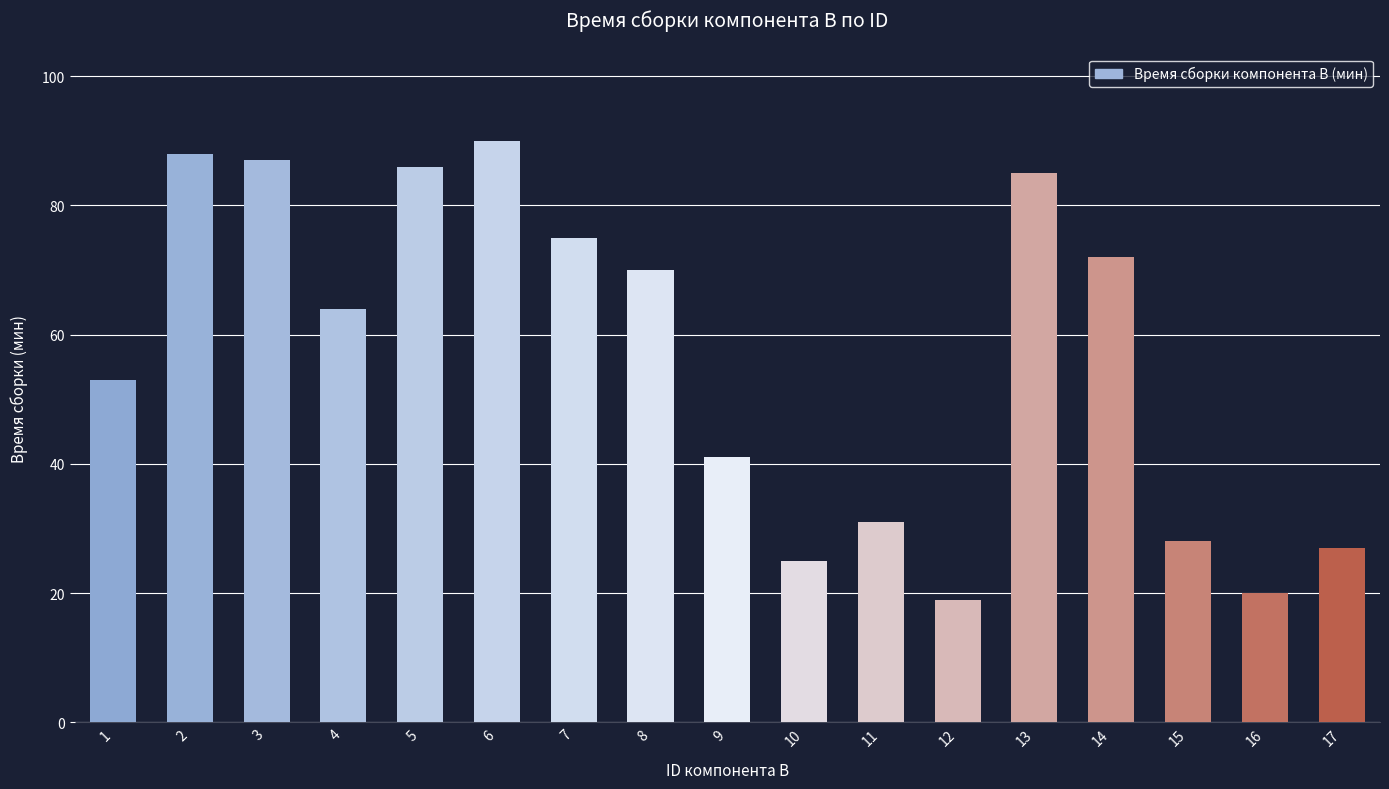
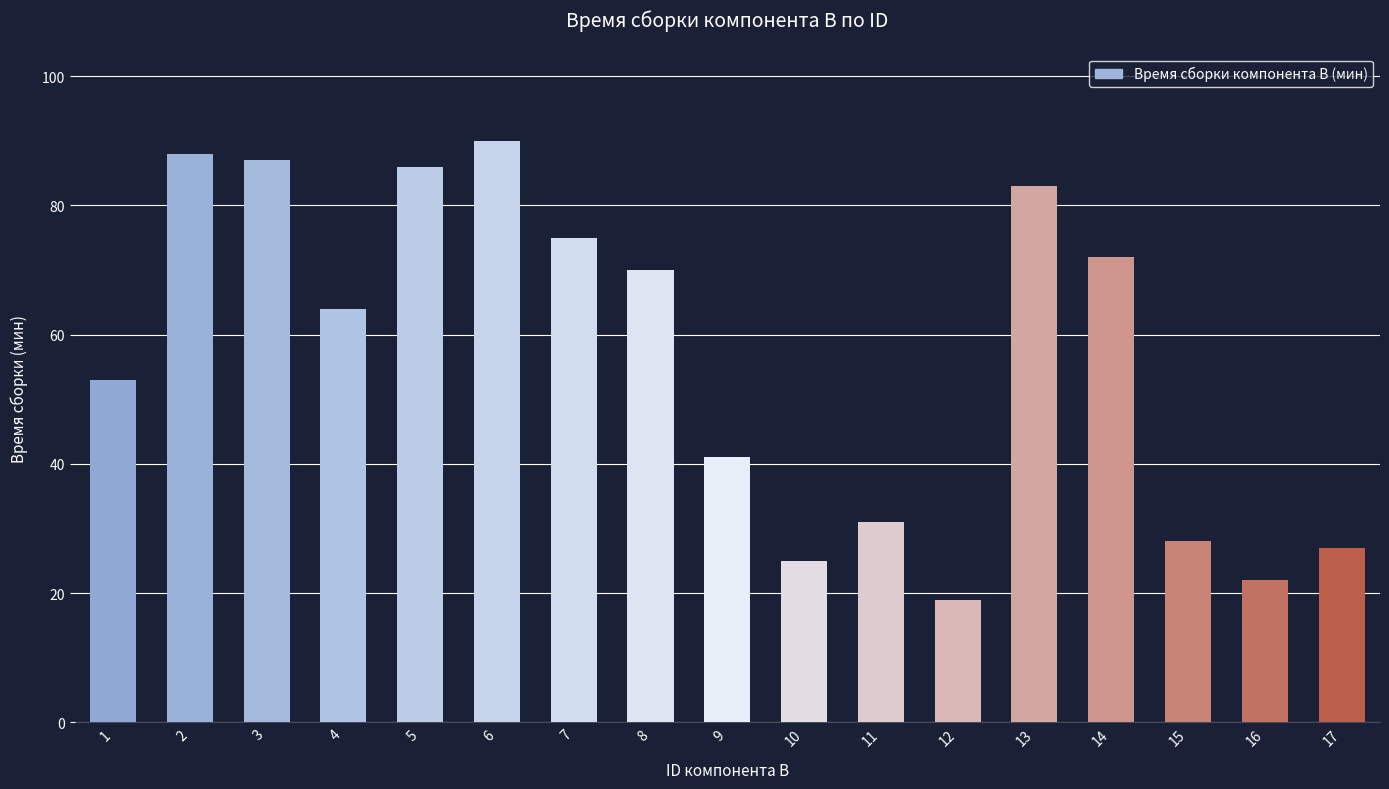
  {
    "1": 53,
    "2": 88,
    "3": 87,
    "4": 64,
    "5": 86,
    "6": 90,
    "7": 75,
    "8": 70,
    "9": 41,
    "10": 25,
    "11": 31,
    "12": 19,
-   "13": 85,
+   "13": 83,
    "14": 72,
    "15": 28,
-   "16": 20,
+   "16": 22,
    "17": 27
  }
